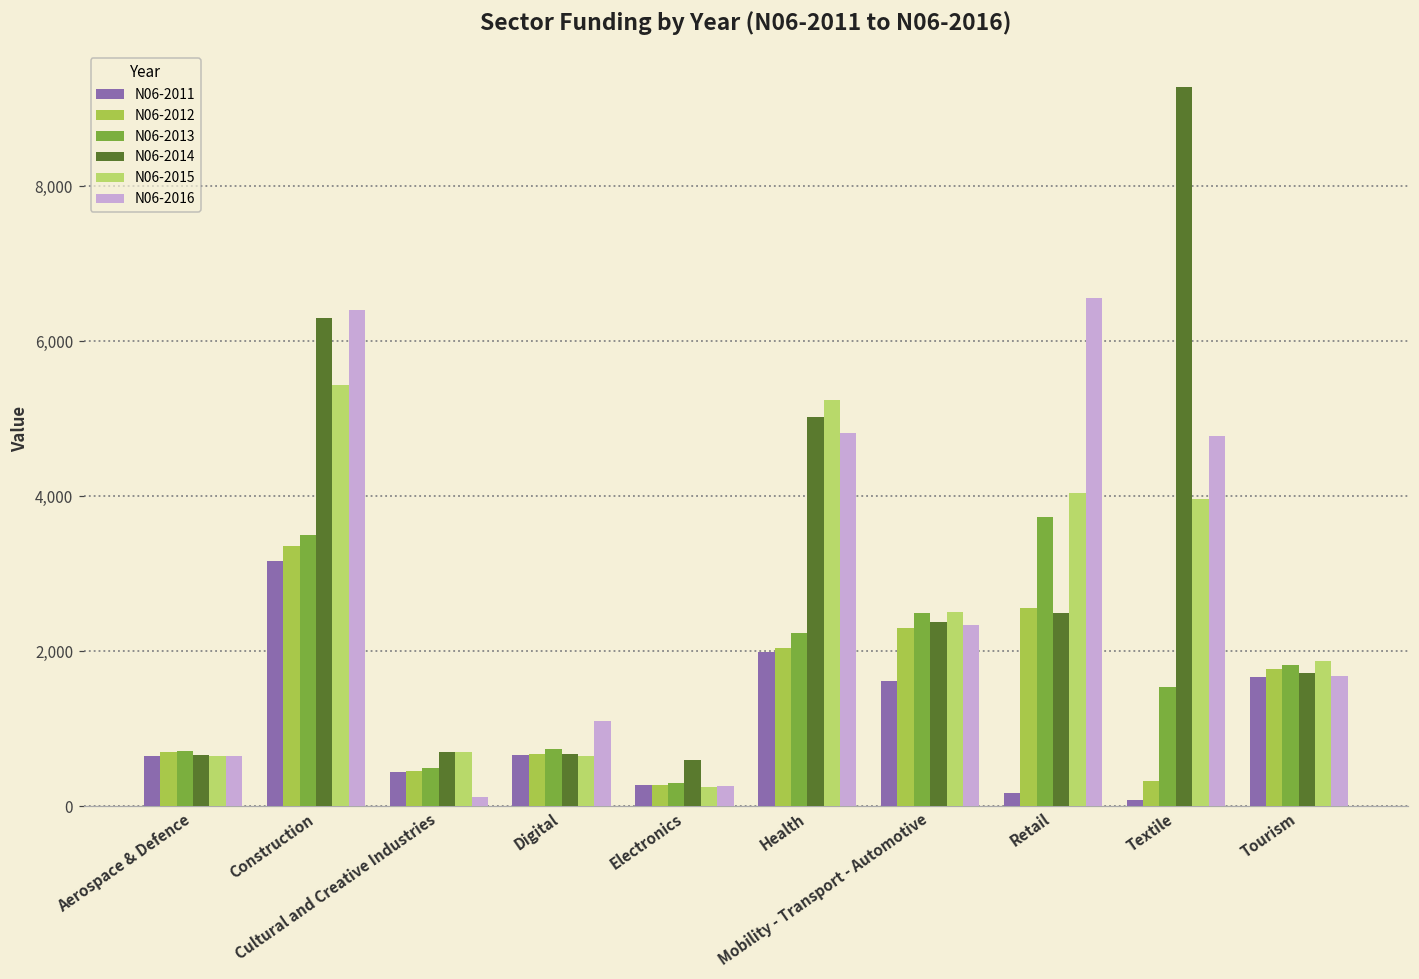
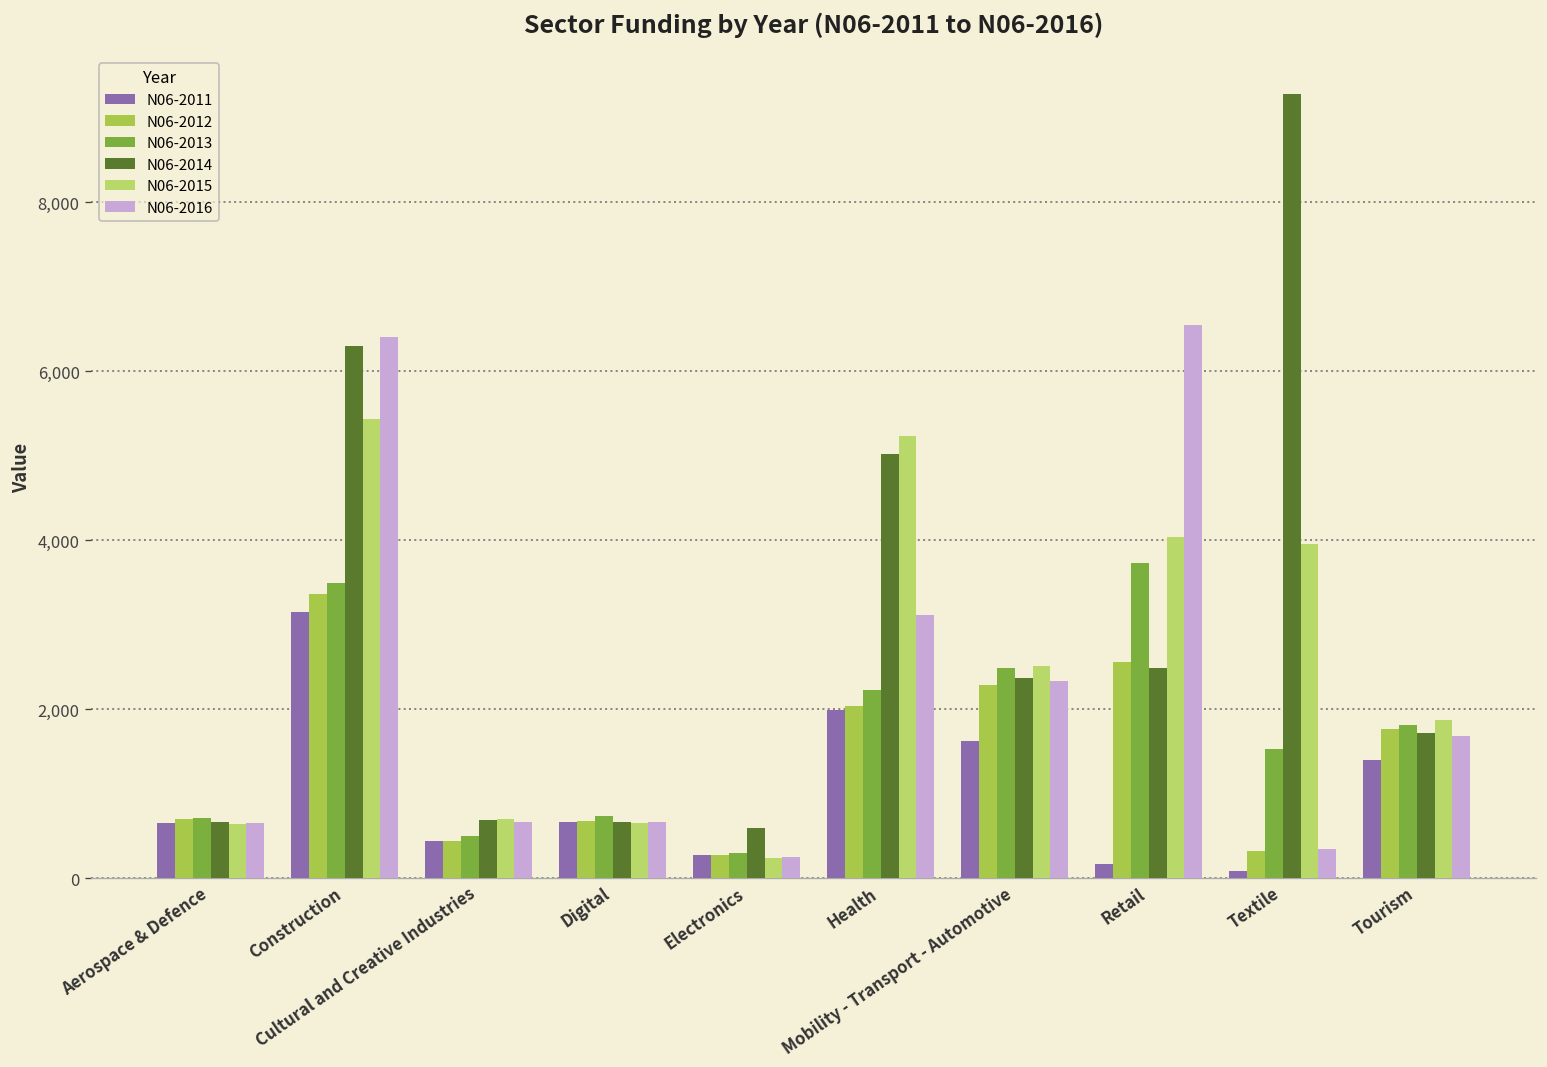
  {
    "N06-2011": {
      "Aerospace & Defence": "700",
      "Construction": "3,200",
      "Cultural and Creative Industries": "400",
      "Digital": "700",
      "Electronics": "300",
      "Health": "2,000",
      "Mobility - Transport - Automotive": "1,600",
      "Retail": "200",
      "Textile": "100",
-     "Tourism": "1,700"
+     "Tourism": "1,400"
    },
    "N06-2014": {
      "Aerospace & Defence": "700",
      "Construction": "6,300",
      "Cultural and Creative Industries": "700",
      "Digital": "700",
      "Electronics": "600",
      "Health": "5,000",
      "Mobility - Transport - Automotive": "2,400",
      "Retail": "2,500",
      "Textile": "9,300",
      "Tourism": "1,700"
    },
    "N06-2016": {
      "Aerospace & Defence": "700",
      "Construction": "6,400",
-     "Cultural and Creative Industries": "100",
-     "Digital": "1,100",
+     "Cultural and Creative Industries": "700",
+     "Digital": "700",
      "Electronics": "300",
-     "Health": "4,800",
+     "Health": "3,100",
      "Mobility - Transport - Automotive": "2,300",
      "Retail": "6,600",
-     "Textile": "4,800",
+     "Textile": "300",
      "Tourism": "1,700"
    }
  }
